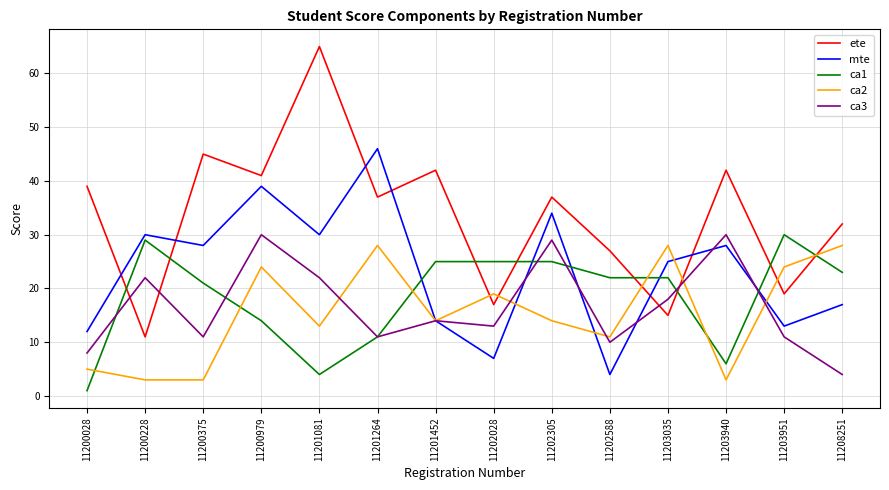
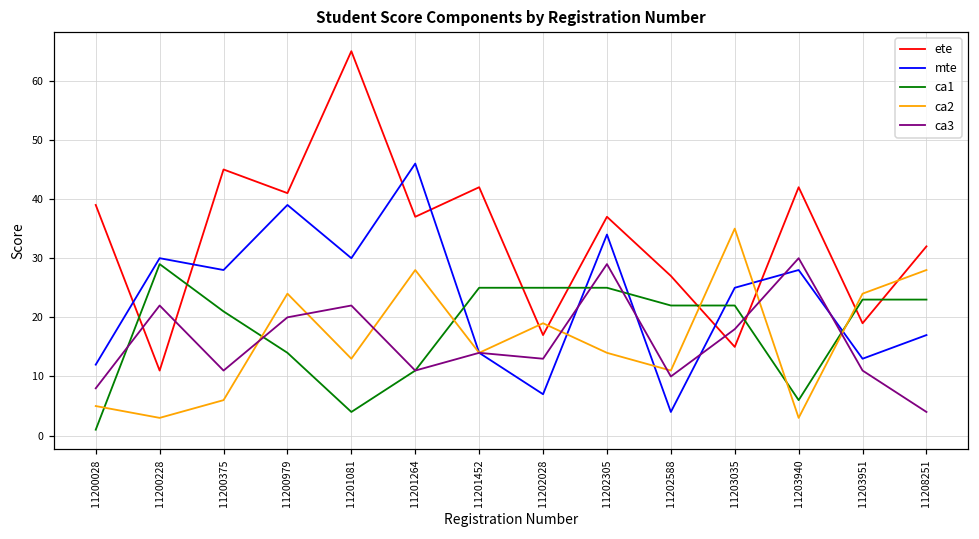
  {
    "ete": {
      "11200028": 39,
      "11200228": 11,
      "11200375": 45,
      "11200979": 41,
      "11201081": 65,
      "11201264": 37,
      "11201452": 42,
      "11202028": 17,
      "11202305": 37,
      "11202588": 27,
      "11203035": 15,
      "11203940": 42,
      "11203951": 19,
      "11208251": 32
    },
    "mte": {
      "11200028": 12,
      "11200228": 30,
      "11200375": 28,
      "11200979": 39,
      "11201081": 30,
      "11201264": 46,
      "11202028": 7,
      "11202305": 34,
      "11202588": 4,
      "11203035": 25,
      "11203940": 28,
      "11203951": 13,
      "11208251": 17
    },
    "ca1": {
      "11200028": 1,
      "11200228": 29,
      "11200375": 21,
      "11200979": 14,
      "11201081": 4,
      "11201452": 25,
      "11202028": 25,
      "11202305": 25,
      "11202588": 22,
      "11203035": 22,
      "11203940": 6,
-     "11203951": 30,
+     "11203951": 23,
      "11208251": 23
    },
    "ca2": {
      "11200028": 5,
      "11200228": 3,
-     "11200375": 3,
+     "11200375": 6,
      "11200979": 24,
      "11201081": 13,
      "11201264": 28,
      "11202028": 19,
      "11202305": 14,
      "11202588": 11,
-     "11203035": 28,
+     "11203035": 35,
      "11203940": 3,
      "11203951": 24,
      "11208251": 28
    },
    "ca3": {
      "11200028": 8,
      "11200228": 22,
      "11200375": 11,
-     "11200979": 30,
+     "11200979": 20,
      "11201081": 22,
      "11202028": 13,
      "11202305": 29,
      "11202588": 10,
      "11203035": 18,
      "11203940": 30,
      "11203951": 11,
      "11208251": 4
    }
  }
